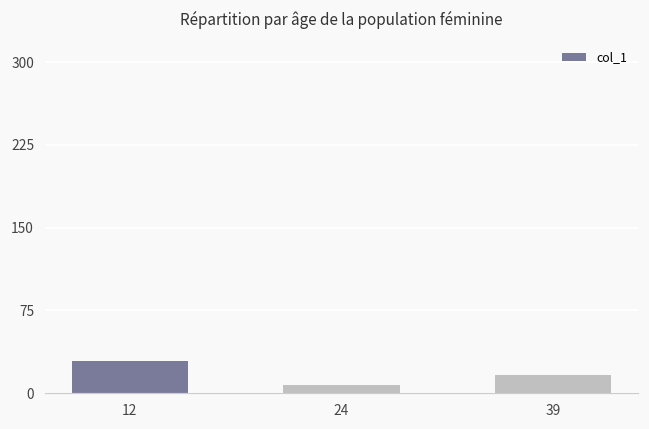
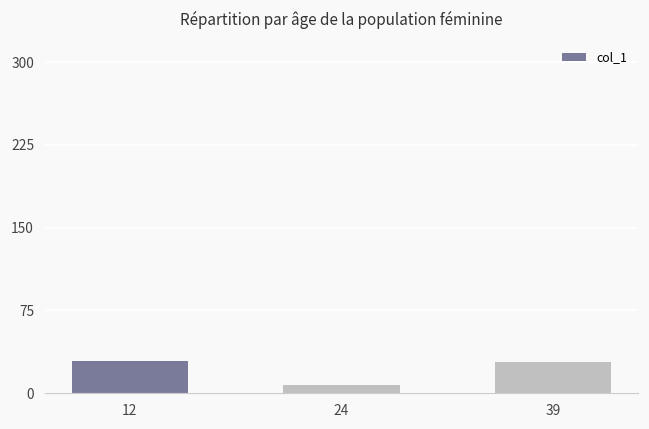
  {
    "12": 29,
    "24": 7,
-   "39": 16
+   "39": 28
  }
